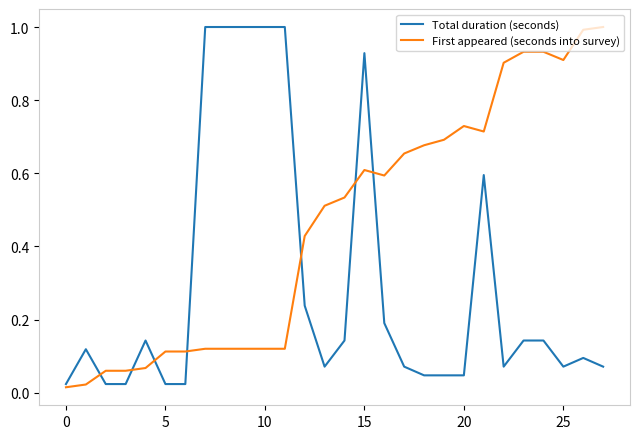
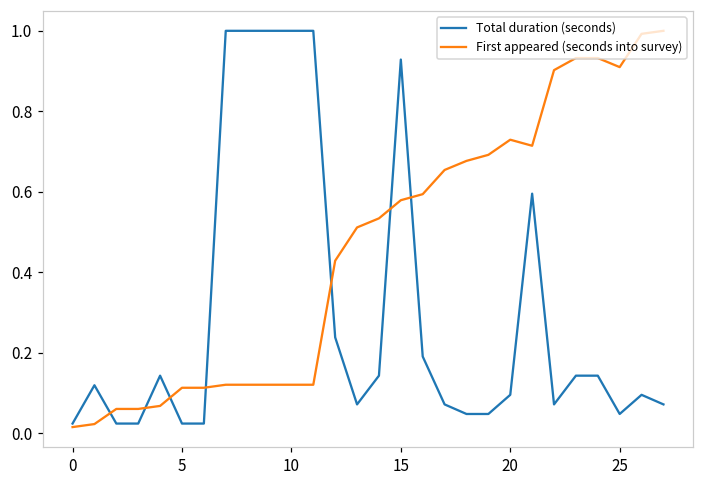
  {
    "Total duration (seconds)": {
      "0": 0.02,
      "5": 0.02,
      "10": 1.00,
      "15": 0.93,
-     "20": 0.05,
-     "25": 0.07
+     "20": 0.10,
+     "25": 0.05
    },
    "First appeared (seconds into survey)": {
      "0": 0.02,
      "5": 0.11,
      "10": 0.12,
-     "15": 0.61,
+     "15": 0.58,
      "20": 0.73,
      "25": 0.91
    }
  }
